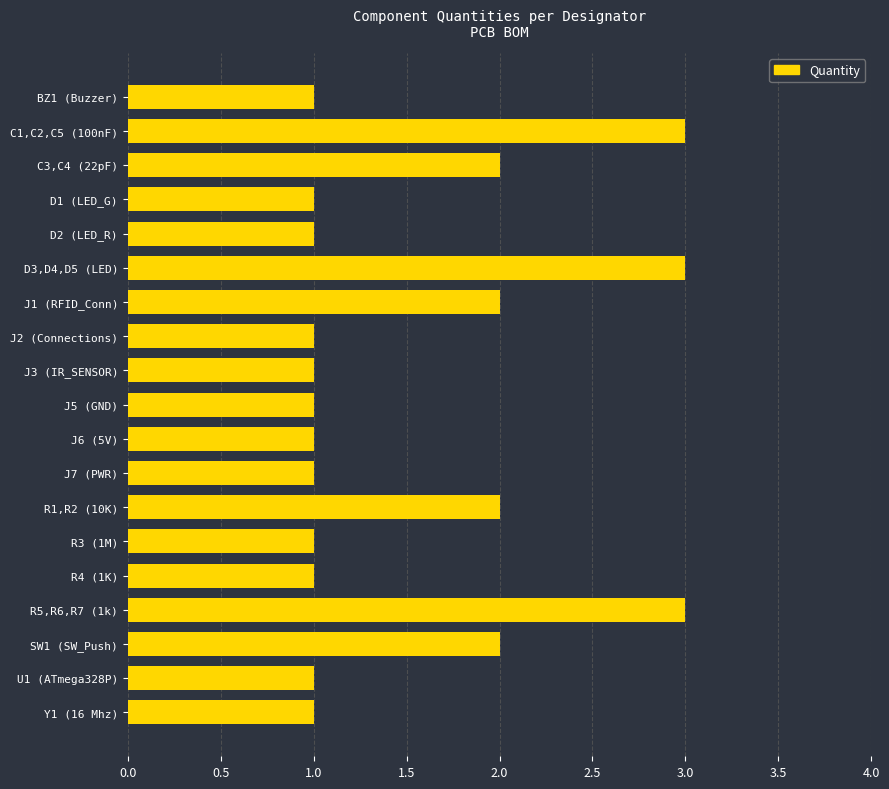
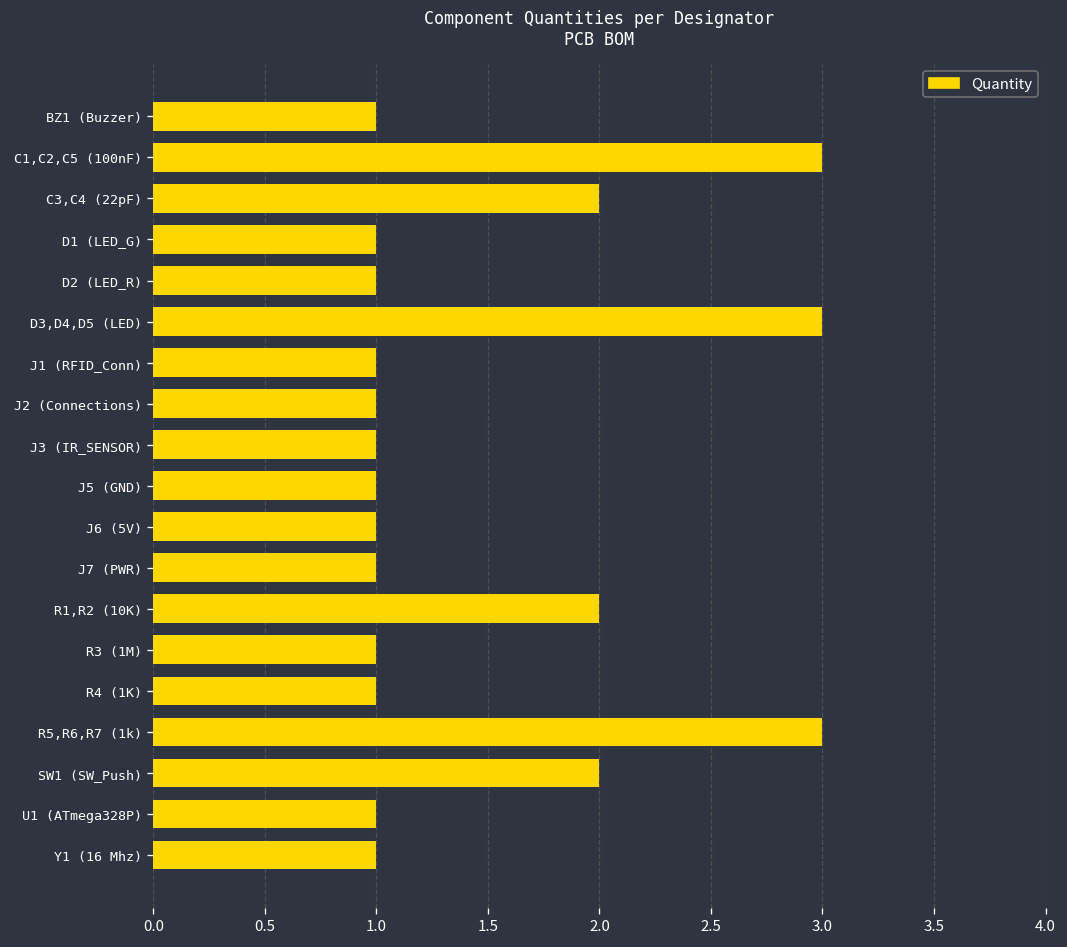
  {
    "BZ1 (Buzzer)": 1,
    "C1,C2,C5 (100nF)": 3,
    "C3,C4 (22pF)": 2,
    "D1 (LED_G)": 1,
    "D2 (LED_R)": 1,
    "D3,D4,D5 (LED)": 3,
-   "J1 (RFID_Conn)": 2,
+   "J1 (RFID_Conn)": 1,
    "J2 (Connections)": 1,
    "J3 (IR_SENSOR)": 1,
    "J5 (GND)": 1,
    "J6 (5V)": 1,
    "J7 (PWR)": 1,
    "R1,R2 (10K)": 2,
    "R3 (1M)": 1,
    "R4 (1K)": 1,
    "R5,R6,R7 (1k)": 3,
    "SW1 (SW_Push)": 2,
    "U1 (ATmega328P)": 1,
    "Y1 (16 Mhz)": 1
  }
